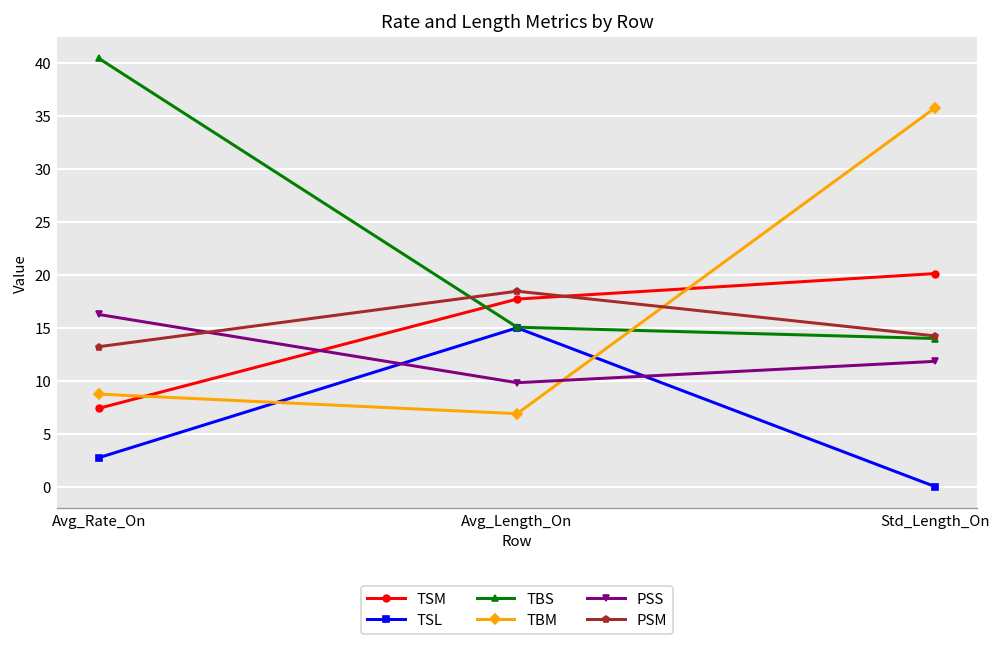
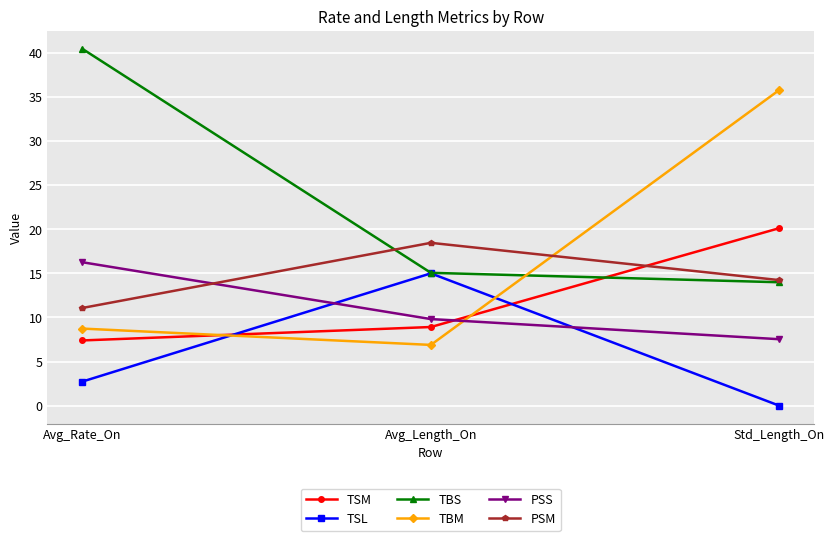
  {
    "TSM": {
      "Avg_Rate_On": 7,
-     "Avg_Length_On": 18,
+     "Avg_Length_On": 9,
      "Std_Length_On": 20
    },
    "TSL": {
      "Avg_Rate_On": 3,
      "Std_Length_On": 0
    },
    "TBS": {
      "Avg_Rate_On": 40
    },
    "TBM": {
      "Avg_Rate_On": 9,
      "Avg_Length_On": 7,
      "Std_Length_On": 36
    },
    "PSS": {
      "Avg_Rate_On": 16,
      "Avg_Length_On": 10,
-     "Std_Length_On": 12
+     "Std_Length_On": 8
    },
    "PSM": {
-     "Avg_Rate_On": 13,
+     "Avg_Rate_On": 11,
      "Avg_Length_On": 18
    }
  }
